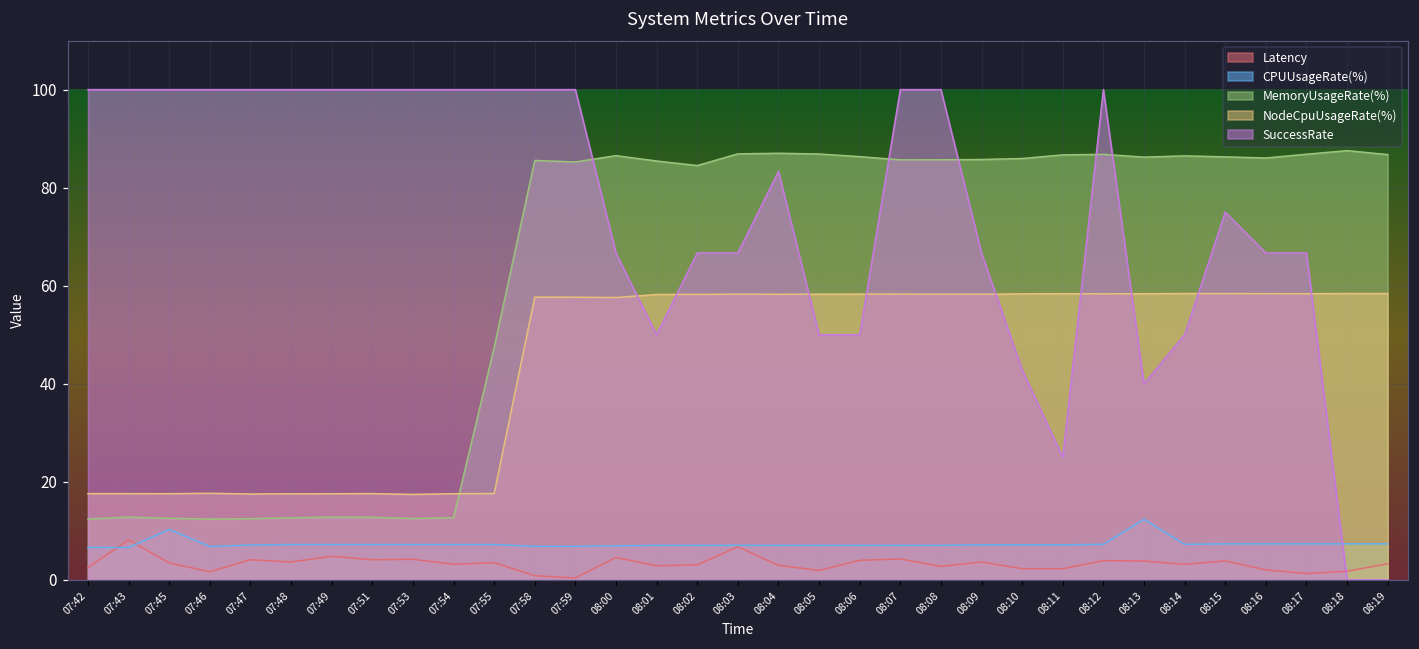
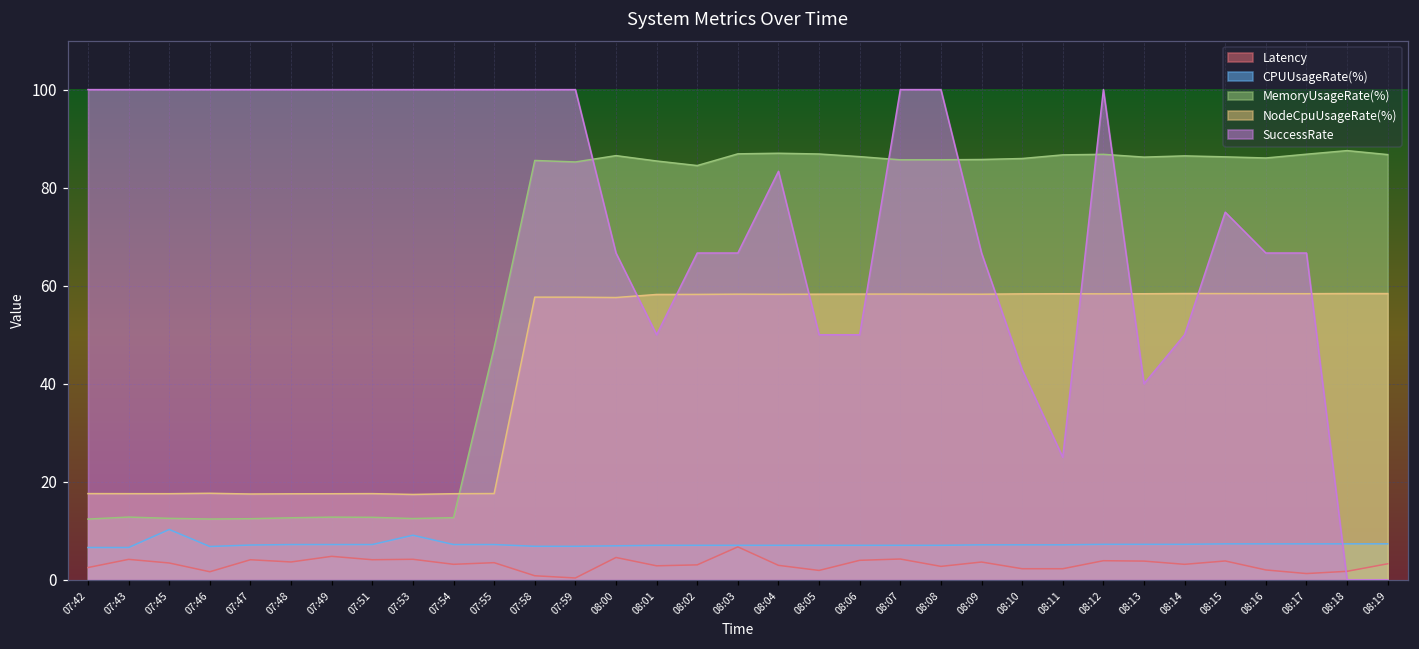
  {
    "Latency": {
      "07:42": 3,
-     "07:43": 8,
+     "07:43": 4,
      "07:45": 3,
      "07:46": 2,
      "07:47": 4,
      "07:48": 4,
      "07:49": 5,
      "07:51": 4,
      "07:53": 4,
      "07:54": 3,
      "07:55": 4,
      "07:58": 1,
      "07:59": 0,
      "08:00": 5,
      "08:01": 3,
      "08:02": 3,
      "08:04": 3,
      "08:05": 2,
      "08:06": 4,
      "08:07": 4,
      "08:08": 3,
      "08:09": 4,
      "08:10": 2,
      "08:11": 2,
      "08:12": 4,
      "08:13": 4,
      "08:14": 3,
      "08:15": 4,
      "08:16": 2,
      "08:17": 1,
      "08:18": 2,
      "08:19": 3
    },
    "CPUUsageRate(%)": {
      "07:42": 7,
      "07:43": 7,
      "07:45": 10,
      "07:46": 7,
      "07:47": 7,
      "07:48": 7,
      "07:49": 7,
      "07:51": 7,
-     "07:53": 7,
+     "07:53": 9,
      "07:54": 7,
      "07:55": 7,
      "07:58": 7,
      "07:59": 7,
      "08:00": 7,
      "08:01": 7,
      "08:02": 7,
      "08:04": 7,
      "08:05": 7,
      "08:06": 7,
      "08:07": 7,
      "08:08": 7,
      "08:09": 7,
      "08:10": 7,
      "08:11": 7,
      "08:12": 7,
-     "08:13": 12,
+     "08:13": 7,
      "08:14": 7,
      "08:15": 7,
      "08:16": 7,
      "08:17": 7,
      "08:18": 7,
      "08:19": 7
    },
    "MemoryUsageRate(%)": {
      "07:42": 12,
      "07:43": 13,
      "07:45": 13,
      "07:46": 12,
      "07:47": 12,
      "07:48": 13,
      "07:49": 13,
      "07:51": 13,
      "07:53": 13,
      "07:54": 13,
      "07:55": 47,
      "07:58": 86,
      "07:59": 85,
      "08:00": 87,
      "08:01": 85,
      "08:02": 85,
      "08:03": 87,
      "08:04": 87,
      "08:05": 87,
      "08:06": 86,
      "08:07": 86,
      "08:08": 86,
      "08:09": 86,
      "08:10": 86,
      "08:11": 87,
      "08:12": 87,
      "08:13": 86,
      "08:14": 86,
      "08:15": 86,
      "08:16": 86,
      "08:17": 87,
      "08:18": 88,
      "08:19": 87
    },
    "NodeCpuUsageRate(%)": {
      "07:42": 18,
      "07:43": 18,
      "07:45": 18,
      "07:46": 18,
      "07:47": 18,
      "07:48": 18,
      "07:49": 18,
      "07:51": 18,
      "07:53": 17,
      "07:54": 18,
      "07:55": 18,
      "07:58": 58,
      "07:59": 58,
      "08:00": 58,
      "08:01": 58,
      "08:02": 58,
      "08:03": 58,
      "08:04": 58,
      "08:05": 58,
      "08:06": 58,
      "08:07": 58,
      "08:08": 58,
      "08:09": 58,
      "08:10": 58,
      "08:11": 58,
      "08:12": 58,
      "08:13": 58,
      "08:14": 58,
      "08:15": 58,
      "08:16": 58,
      "08:17": 58,
      "08:18": 58,
      "08:19": 58
    },
    "SuccessRate": {
      "07:42": 100,
      "07:43": 100,
      "07:45": 100,
      "07:46": 100,
      "07:47": 100,
      "07:48": 100,
      "07:49": 100,
      "07:51": 100,
      "07:53": 100,
      "07:54": 100,
      "07:55": 100,
      "07:58": 100,
      "07:59": 100,
      "08:00": 67,
      "08:01": 50,
      "08:02": 67,
      "08:03": 67,
      "08:04": 83,
      "08:05": 50,
      "08:06": 50,
      "08:07": 100,
      "08:08": 100,
      "08:09": 67,
      "08:10": 43,
      "08:11": 25,
      "08:12": 100,
      "08:13": 40,
      "08:14": 50,
      "08:15": 75,
      "08:16": 67,
      "08:17": 67,
      "08:18": 0,
      "08:19": 0
    }
  }
